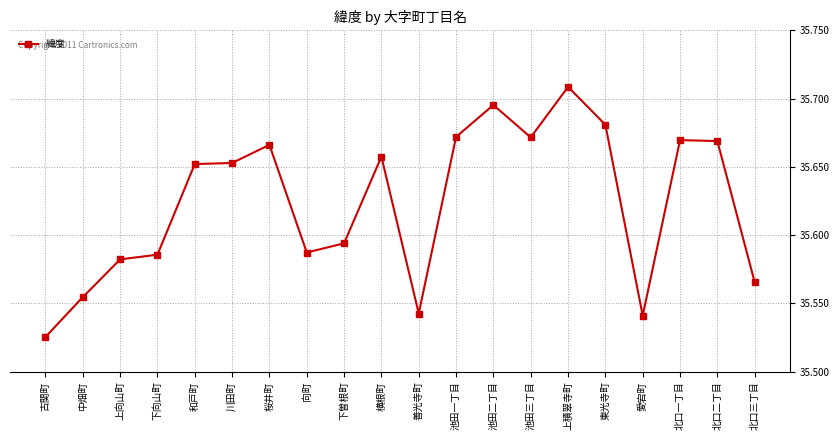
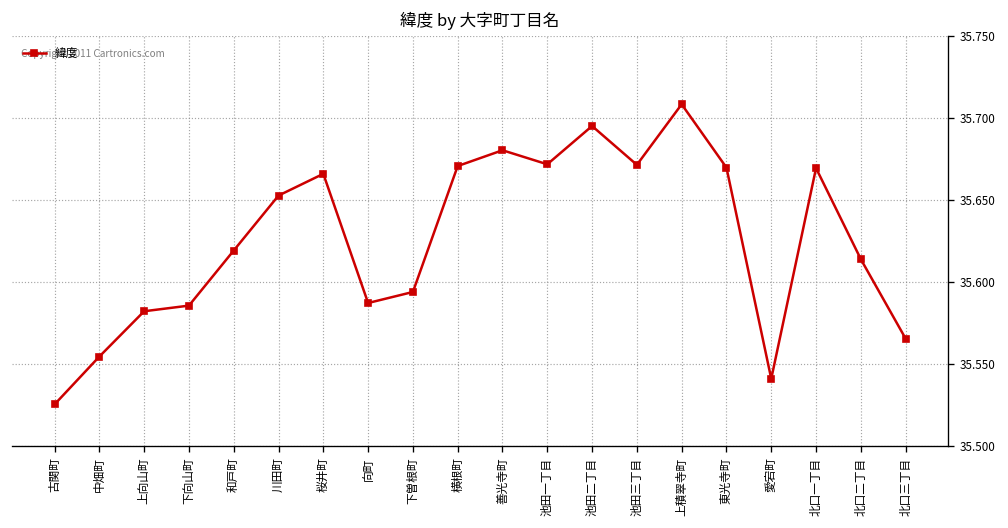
  {
    "古関町": 35.525,
    "中畑町": 35.555,
    "上向山町": 35.582,
    "下向山町": 35.586,
-   "和戸町": 35.652,
+   "和戸町": 35.619,
    "川田町": 35.653,
    "桜井町": 35.666,
    "向町": 35.587,
    "下曽根町": 35.594,
-   "横根町": 35.657,
-   "善光寺町": 35.542,
+   "横根町": 35.671,
+   "善光寺町": 35.680,
    "池田一丁目": 35.672,
    "池田二丁目": 35.695,
    "池田三丁目": 35.672,
    "上積翠寺町": 35.709,
-   "東光寺町": 35.681,
+   "東光寺町": 35.670,
    "愛宕町": 35.541,
    "北口一丁目": 35.670,
-   "北口二丁目": 35.669,
+   "北口二丁目": 35.614,
    "北口三丁目": 35.565
  }
